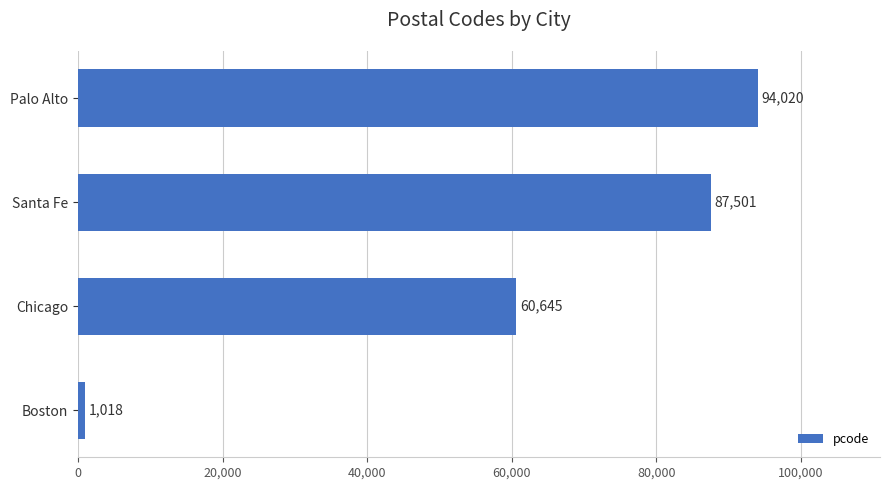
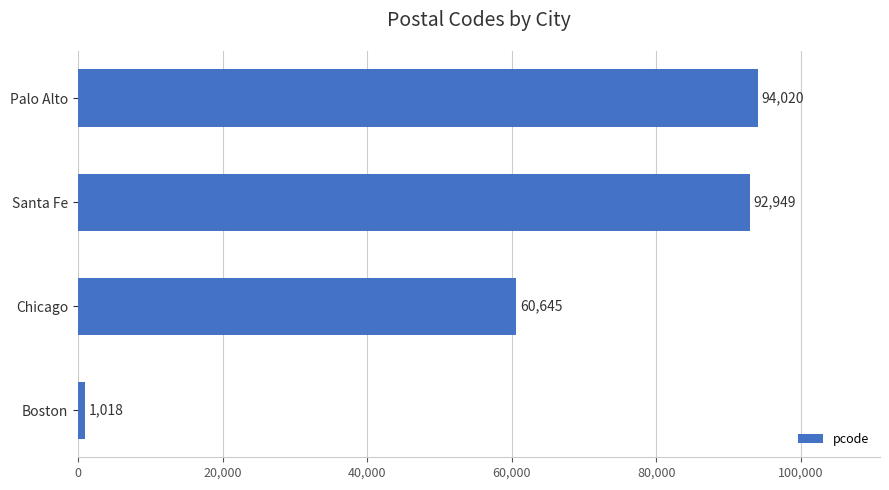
  {
    "Palo Alto": "94,020",
-   "Santa Fe": "87,501",
+   "Santa Fe": "92,949",
    "Chicago": "60,645",
    "Boston": "1,018"
  }
